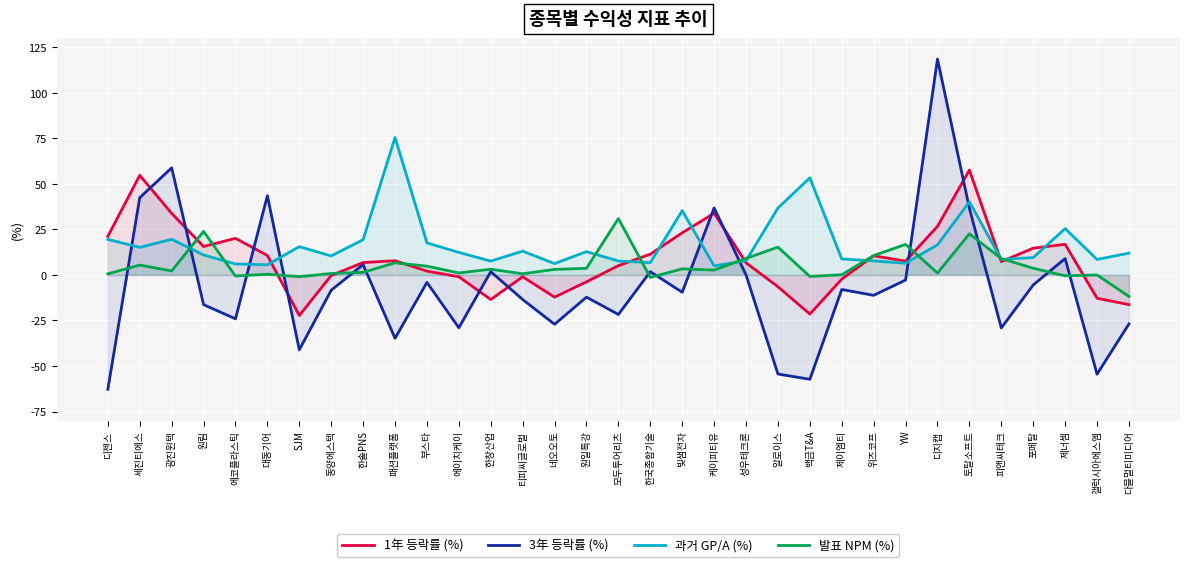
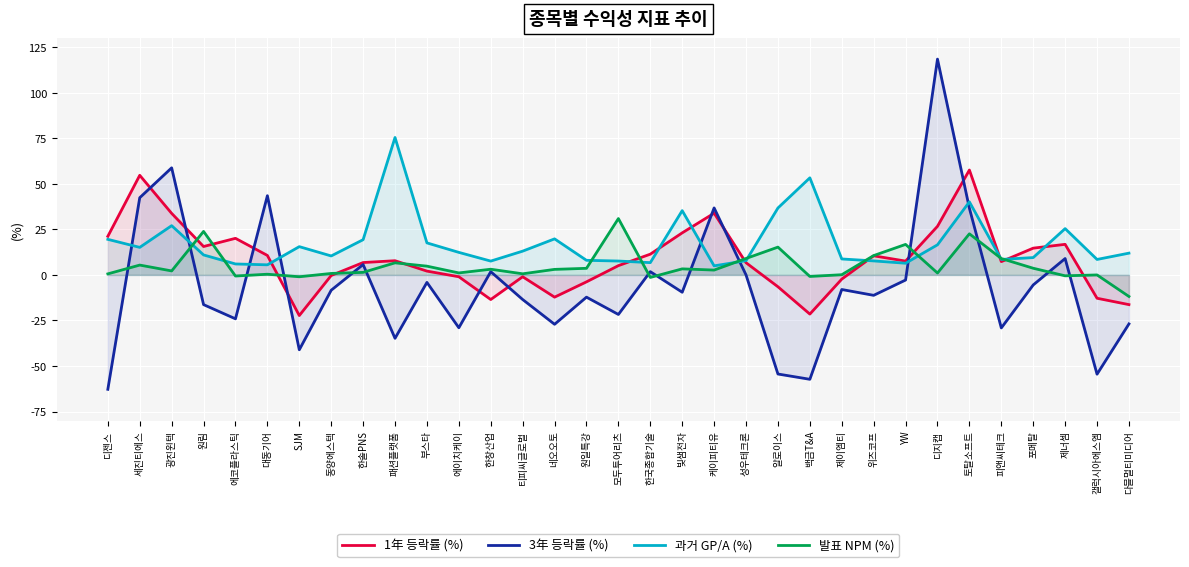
  {
    "과거 GP/A (%)": {
      "디젠스": 20,
      "세진티에스": 15,
-     "광진윈텍": 20,
+     "광진윈텍": 27,
      "원림": 11,
      "에코플라스틱": 6,
      "대동기어": 6,
      "SJM": 16,
      "동양에스텍": 10,
      "한솔PNS": 19,
      "패션플랫폼": 75,
      "부스타": 18,
      "에이치케이": 12,
      "한창산업": 8,
      "티피씨글로벌": 13,
-     "네오오토": 6,
-     "원일특강": 13,
+     "네오오토": 20,
+     "원일특강": 8,
      "모두투어리츠": 8,
      "한국종합기술": 7,
      "빛샘전자": 35,
      "케이피티유": 5,
      "알로이스": 37,
      "백금T&A": 53,
      "제이엠티": 9,
      "위즈코프": 8,
      "디지캡": 17,
      "토탈소프트": 40,
      "포메탈": 10,
      "제너셈": 25,
      "갤럭시아에스엠": 9,
      "다믈멀티미디어": 12
    }
  }
